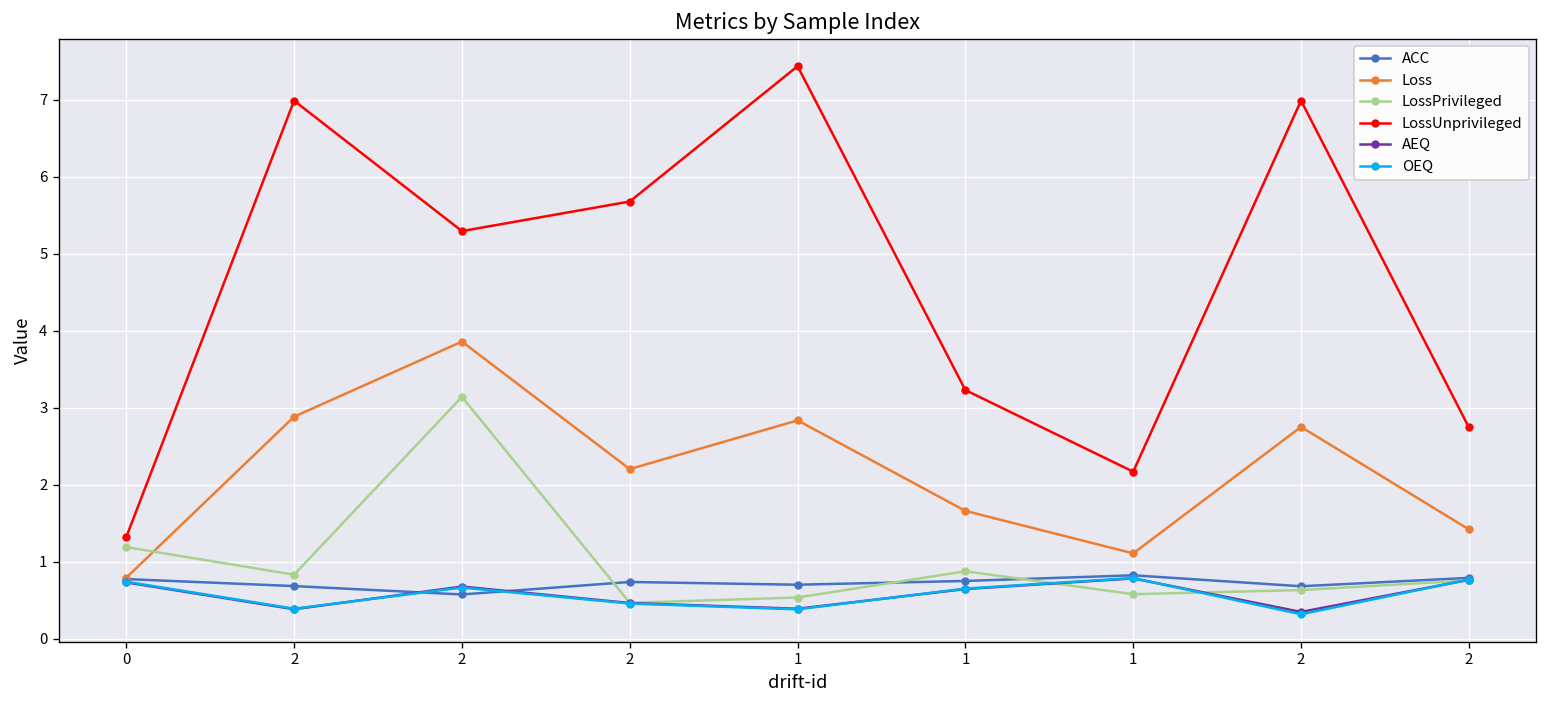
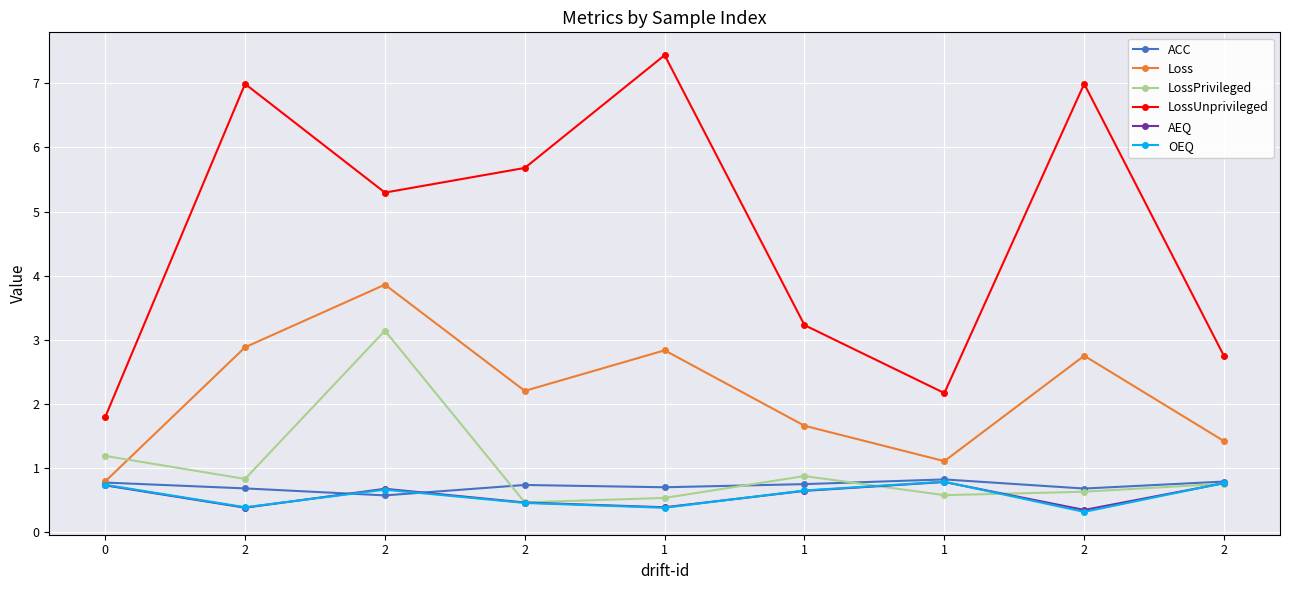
  {
    "LossPrivileged": {
      "0": 1.2
    },
    "LossUnprivileged": {
-     "0": 1.3
+     "0": 1.8
    }
  }
